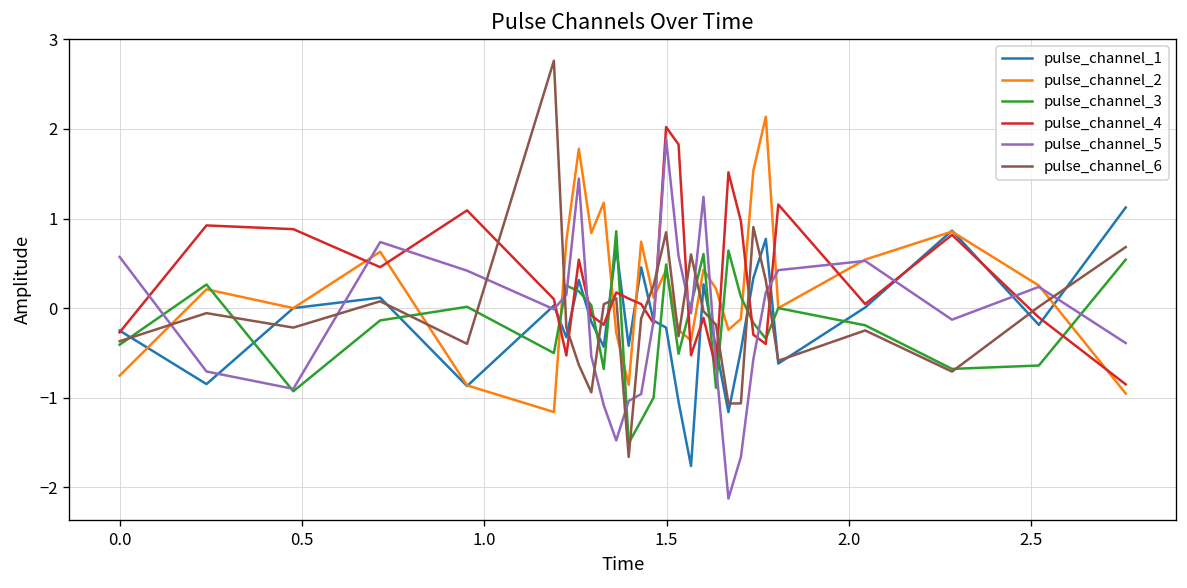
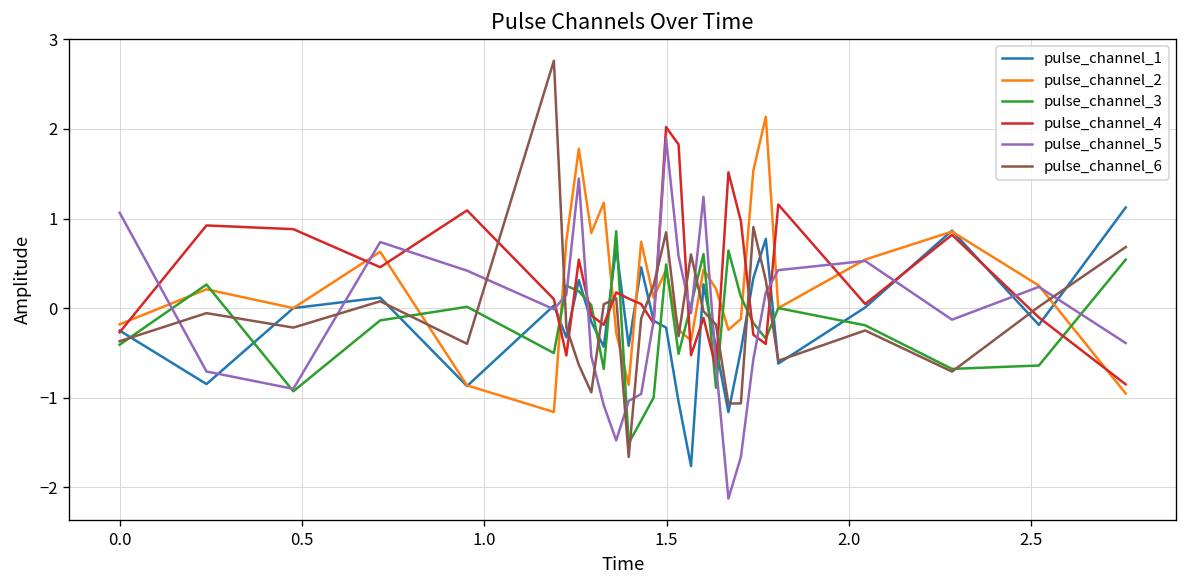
  {
    "pulse_channel_2": {
-     "0.0": -0.8
+     "0.0": -0.2
    },
    "pulse_channel_3": {
      "0.0": -0.4
    },
    "pulse_channel_5": {
-     "0.0": 0.6
+     "0.0": 1.1
    },
    "pulse_channel_6": {
      "0.0": -0.4
    }
  }
